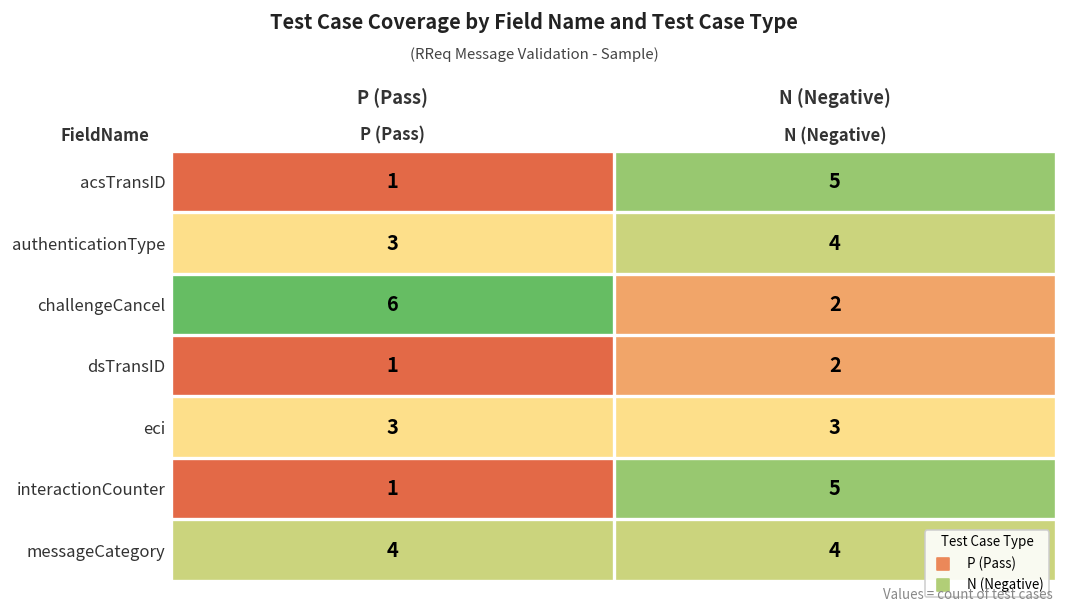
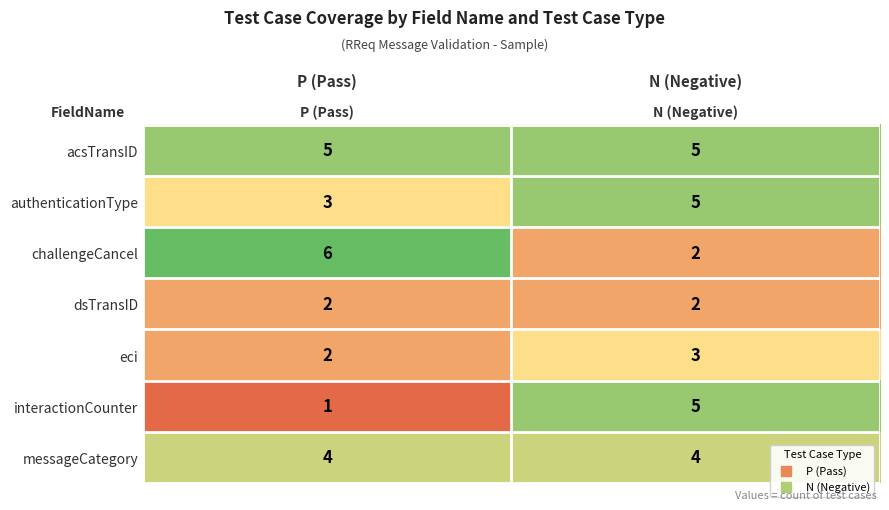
  {
    "acsTransID": {
-     "P (Pass)": 1,
+     "P (Pass)": 5,
      "N (Negative)": 5
    },
    "authenticationType": {
      "P (Pass)": 3,
-     "N (Negative)": 4
+     "N (Negative)": 5
    },
    "challengeCancel": {
      "P (Pass)": 6,
      "N (Negative)": 2
    },
    "dsTransID": {
-     "P (Pass)": 1,
+     "P (Pass)": 2,
      "N (Negative)": 2
    },
    "eci": {
-     "P (Pass)": 3,
+     "P (Pass)": 2,
      "N (Negative)": 3
    },
    "interactionCounter": {
      "P (Pass)": 1,
      "N (Negative)": 5
    },
    "messageCategory": {
      "P (Pass)": 4,
      "N (Negative)": 4
    }
  }
